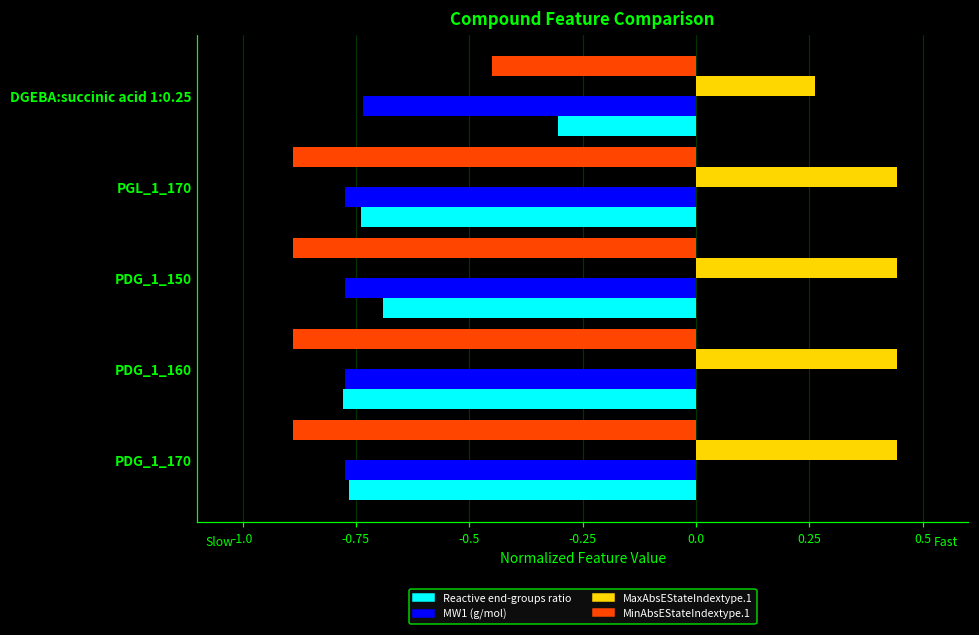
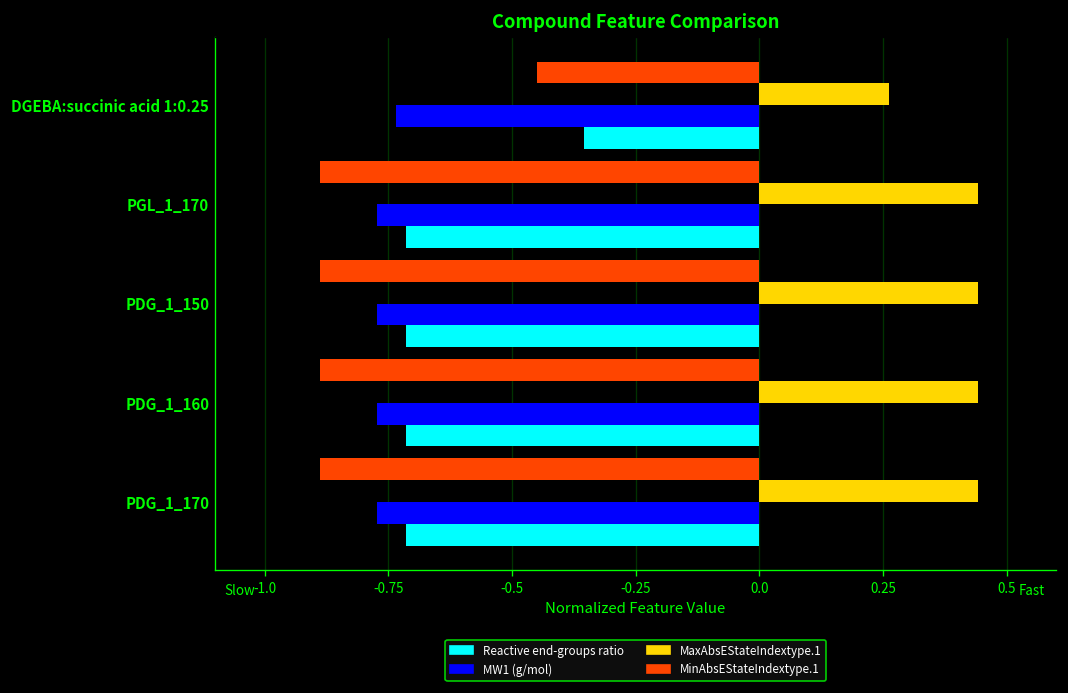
  {
    "Reactive end-groups ratio": {
-     "DGEBA:succinic acid 1:0.25": -0.30,
-     "PGL_1_170": -0.74,
-     "PDG_1_150": -0.69,
-     "PDG_1_160": -0.78,
-     "PDG_1_170": -0.77
+     "DGEBA:succinic acid 1:0.25": -0.35,
+     "PGL_1_170": -0.71,
+     "PDG_1_150": -0.71,
+     "PDG_1_160": -0.71,
+     "PDG_1_170": -0.71
    },
    "MW1 (g/mol)": {
      "DGEBA:succinic acid 1:0.25": -0.73,
      "PGL_1_170": -0.77,
      "PDG_1_150": -0.77,
      "PDG_1_160": -0.77,
      "PDG_1_170": -0.77
    },
    "MaxAbsEStateIndextype.1": {
      "DGEBA:succinic acid 1:0.25": 0.26,
      "PGL_1_170": 0.44,
      "PDG_1_150": 0.44,
      "PDG_1_160": 0.44,
      "PDG_1_170": 0.44
    },
    "MinAbsEStateIndextype.1": {
      "DGEBA:succinic acid 1:0.25": -0.45,
      "PGL_1_170": -0.89,
      "PDG_1_150": -0.89,
      "PDG_1_160": -0.89,
      "PDG_1_170": -0.89
    }
  }
